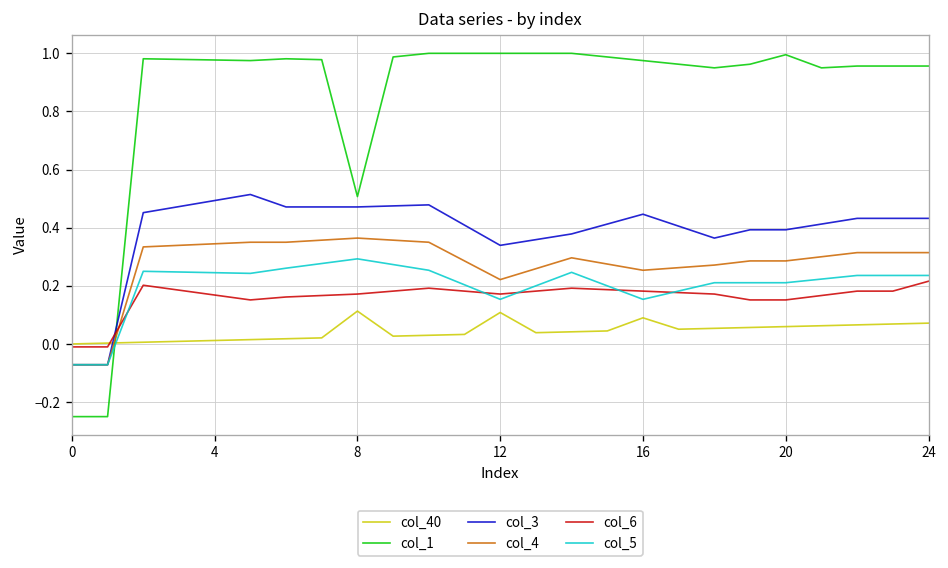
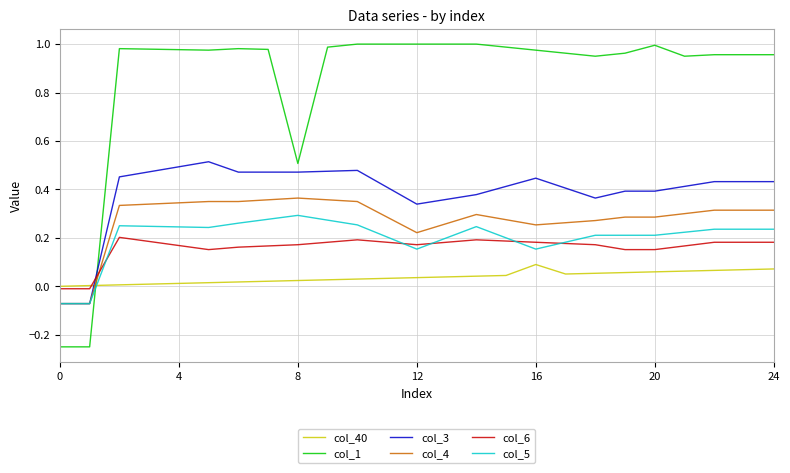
  {
    "col_40": {
      "4": 0.01,
-     "8": 0.11,
-     "12": 0.11,
+     "8": 0.02,
+     "12": 0.04,
      "16": 0.09,
      "20": 0.06,
      "24": 0.07
    },
    "col_1": {
      "0": -0.25,
      "4": 0.98,
      "8": 0.51,
      "12": 1.00,
      "16": 0.98,
      "20": 1.00,
      "24": 0.96
    },
    "col_3": {
      "4": 0.49,
      "8": 0.47,
      "12": 0.34,
      "16": 0.45,
      "20": 0.39,
      "24": 0.43
    },
    "col_4": {
      "4": 0.34,
      "8": 0.36,
      "12": 0.22,
      "16": 0.25,
      "20": 0.29,
      "24": 0.31
    },
    "col_6": {
      "4": 0.17,
      "8": 0.17,
      "12": 0.17,
      "16": 0.18,
      "20": 0.15,
-     "24": 0.22
+     "24": 0.18
    },
    "col_5": {
      "4": 0.25,
      "8": 0.29,
      "12": 0.15,
      "16": 0.15,
      "20": 0.21,
      "24": 0.24
    }
  }
